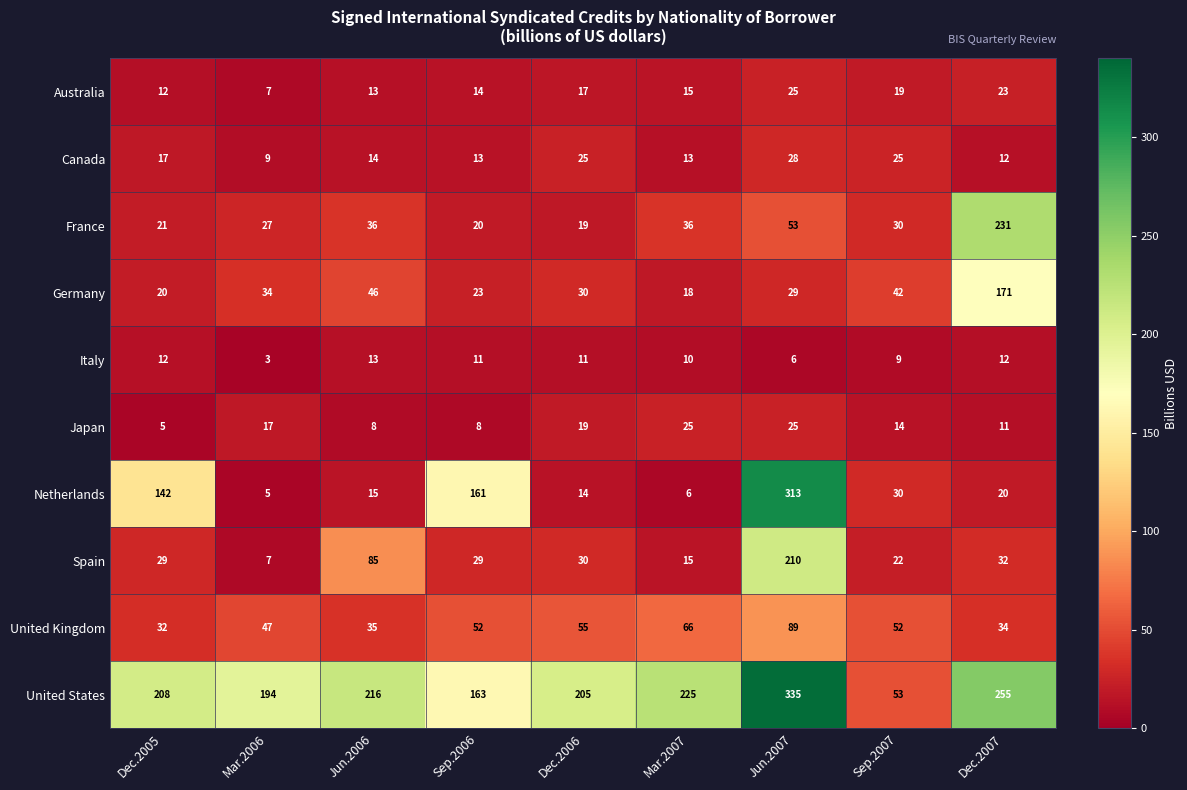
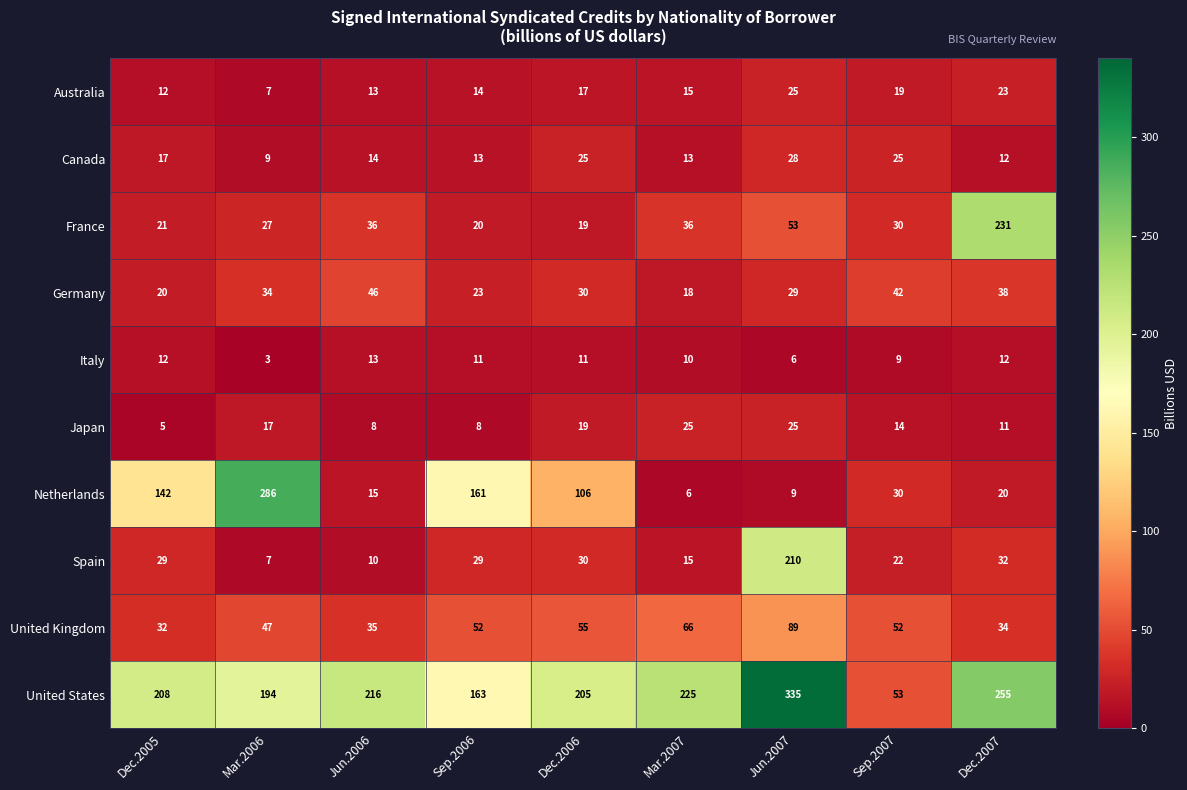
  {
    "Australia": {
      "Dec.2005": 12,
      "Mar.2006": 7,
      "Jun.2006": 13,
      "Sep.2006": 14,
      "Dec.2006": 17,
      "Mar.2007": 15,
      "Jun.2007": 25,
      "Sep.2007": 19,
      "Dec.2007": 23
    },
    "Canada": {
      "Dec.2005": 17,
      "Mar.2006": 9,
      "Jun.2006": 14,
      "Sep.2006": 13,
      "Dec.2006": 25,
      "Mar.2007": 13,
      "Jun.2007": 28,
      "Sep.2007": 25,
      "Dec.2007": 12
    },
    "France": {
      "Dec.2005": 21,
      "Mar.2006": 27,
      "Jun.2006": 36,
      "Sep.2006": 20,
      "Dec.2006": 19,
      "Mar.2007": 36,
      "Jun.2007": 53,
      "Sep.2007": 30,
      "Dec.2007": 231
    },
    "Germany": {
      "Dec.2005": 20,
      "Mar.2006": 34,
      "Jun.2006": 46,
      "Sep.2006": 23,
      "Dec.2006": 30,
      "Mar.2007": 18,
      "Jun.2007": 29,
      "Sep.2007": 42,
-     "Dec.2007": 171
+     "Dec.2007": 38
    },
    "Italy": {
      "Dec.2005": 12,
      "Mar.2006": 3,
      "Jun.2006": 13,
      "Sep.2006": 11,
      "Dec.2006": 11,
      "Mar.2007": 10,
      "Jun.2007": 6,
      "Sep.2007": 9,
      "Dec.2007": 12
    },
    "Japan": {
      "Dec.2005": 5,
      "Mar.2006": 17,
      "Jun.2006": 8,
      "Sep.2006": 8,
      "Dec.2006": 19,
      "Mar.2007": 25,
      "Jun.2007": 25,
      "Sep.2007": 14,
      "Dec.2007": 11
    },
    "Netherlands": {
      "Dec.2005": 142,
-     "Mar.2006": 5,
+     "Mar.2006": 286,
      "Jun.2006": 15,
      "Sep.2006": 161,
-     "Dec.2006": 14,
+     "Dec.2006": 106,
      "Mar.2007": 6,
-     "Jun.2007": 313,
+     "Jun.2007": 9,
      "Sep.2007": 30,
      "Dec.2007": 20
    },
    "Spain": {
      "Dec.2005": 29,
      "Mar.2006": 7,
-     "Jun.2006": 85,
+     "Jun.2006": 10,
      "Sep.2006": 29,
      "Dec.2006": 30,
      "Mar.2007": 15,
      "Jun.2007": 210,
      "Sep.2007": 22,
      "Dec.2007": 32
    },
    "United Kingdom": {
      "Dec.2005": 32,
      "Mar.2006": 47,
      "Jun.2006": 35,
      "Sep.2006": 52,
      "Dec.2006": 55,
      "Mar.2007": 66,
      "Jun.2007": 89,
      "Sep.2007": 52,
      "Dec.2007": 34
    },
    "United States": {
      "Dec.2005": 208,
      "Mar.2006": 194,
      "Jun.2006": 216,
      "Sep.2006": 163,
      "Dec.2006": 205,
      "Mar.2007": 225,
      "Jun.2007": 335,
      "Sep.2007": 53,
      "Dec.2007": 255
    }
  }
